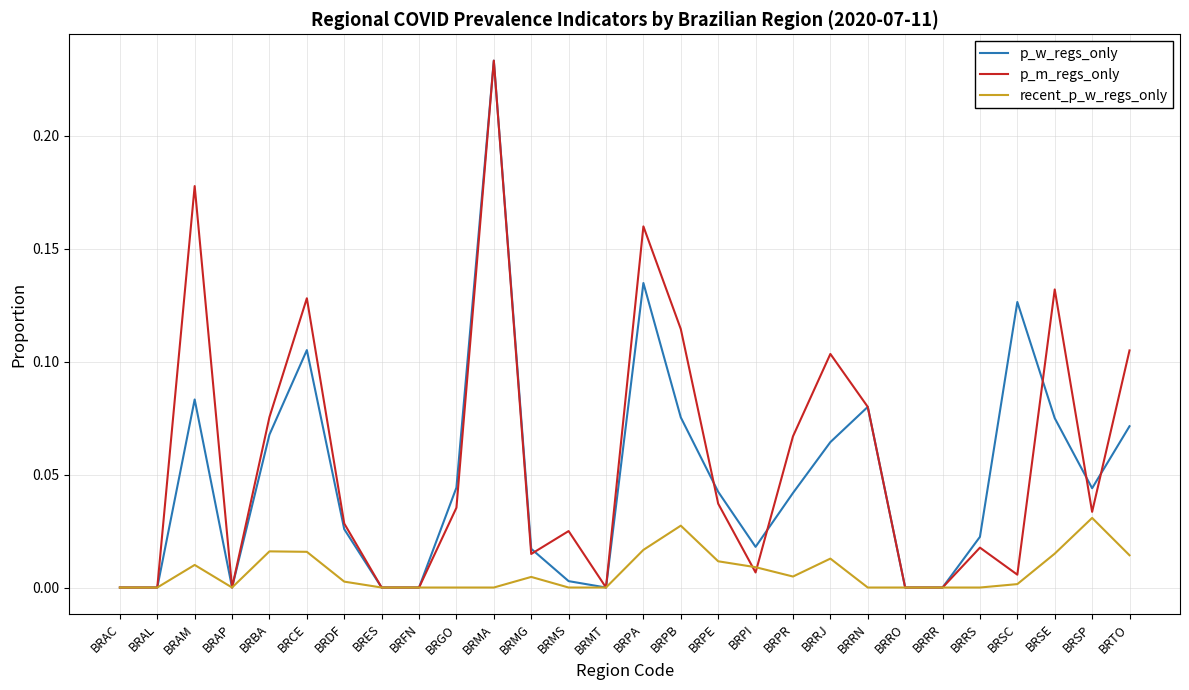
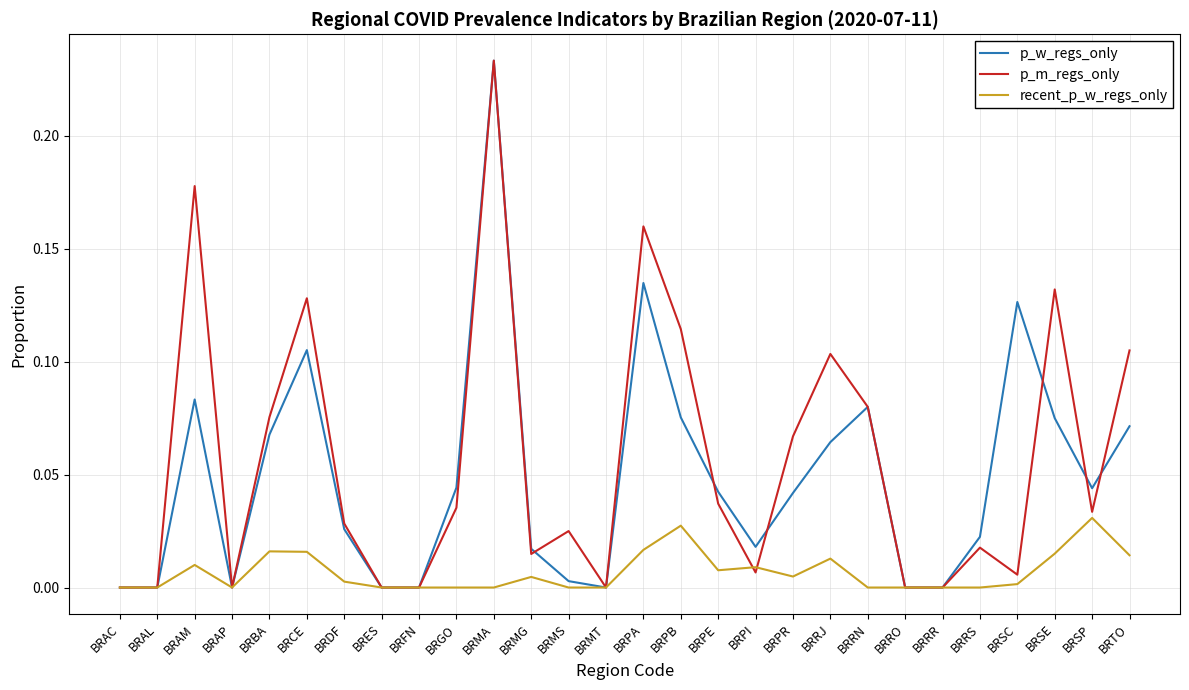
  {
    "p_w_regs_only": {
      "BRAM": 0.083,
      "BRBA": 0.068,
      "BRCE": 0.105,
      "BRDF": 0.026,
      "BRGO": 0.044,
      "BRMG": 0.017,
      "BRMS": 0.003,
      "BRPA": 0.135,
      "BRPB": 0.075,
      "BRPE": 0.042,
      "BRPI": 0.018,
      "BRPR": 0.042,
      "BRRJ": 0.064,
      "BRRS": 0.022,
      "BRSC": 0.126,
      "BRSE": 0.075,
      "BRSP": 0.044,
      "BRTO": 0.071
    },
    "p_m_regs_only": {
      "BRAM": 0.178,
      "BRBA": 0.075,
      "BRCE": 0.128,
      "BRDF": 0.028,
      "BRGO": 0.035,
      "BRMG": 0.015,
      "BRMS": 0.025,
      "BRPA": 0.160,
      "BRPB": 0.114,
      "BRPE": 0.037,
      "BRPI": 0.007,
      "BRPR": 0.067,
      "BRRJ": 0.103,
      "BRRS": 0.018,
      "BRSC": 0.006,
      "BRSE": 0.132,
      "BRSP": 0.034,
      "BRTO": 0.105
    },
    "recent_p_w_regs_only": {
      "BRAM": 0.010,
      "BRBA": 0.016,
      "BRCE": 0.016,
      "BRDF": 0.003,
      "BRGO": 0.000,
      "BRMA": 0.000,
      "BRMG": 0.005,
      "BRMS": 0.000,
      "BRPA": 0.017,
      "BRPB": 0.027,
-     "BRPE": 0.012,
+     "BRPE": 0.008,
      "BRPI": 0.009,
      "BRPR": 0.005,
      "BRRJ": 0.013,
      "BRRN": 0.000,
      "BRRS": 0.000,
      "BRSC": 0.002,
      "BRSE": 0.015,
      "BRSP": 0.031,
      "BRTO": 0.014
    }
  }
